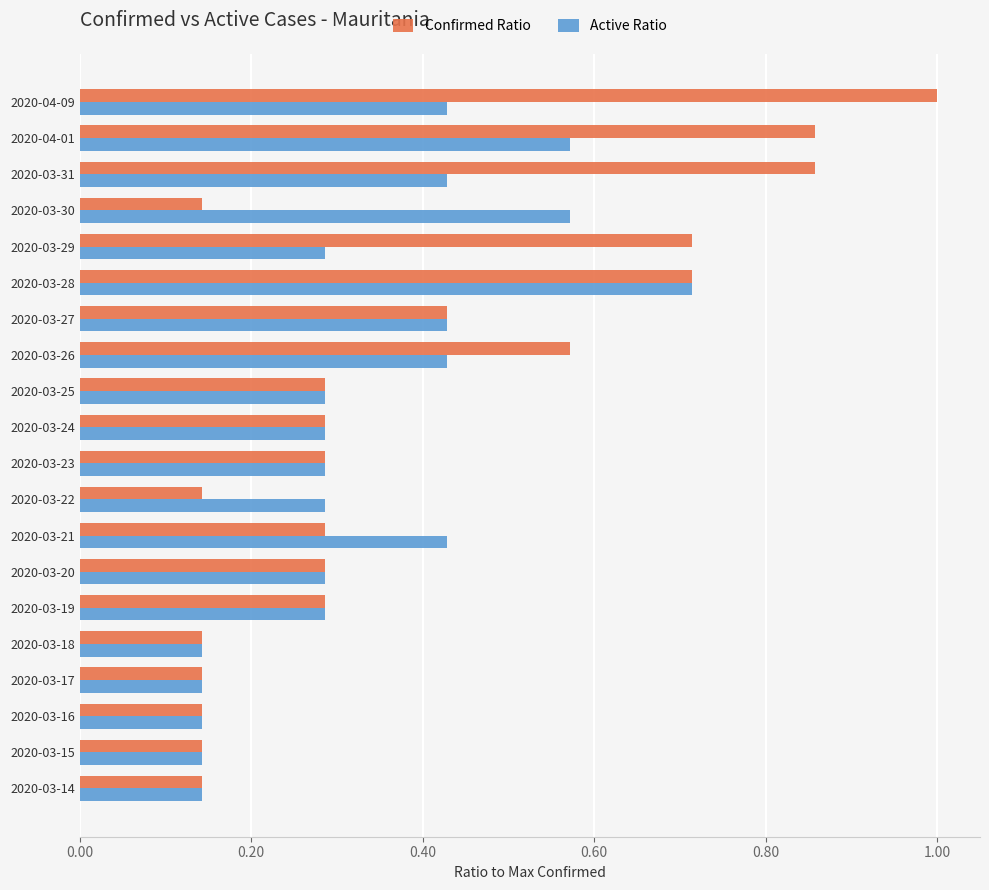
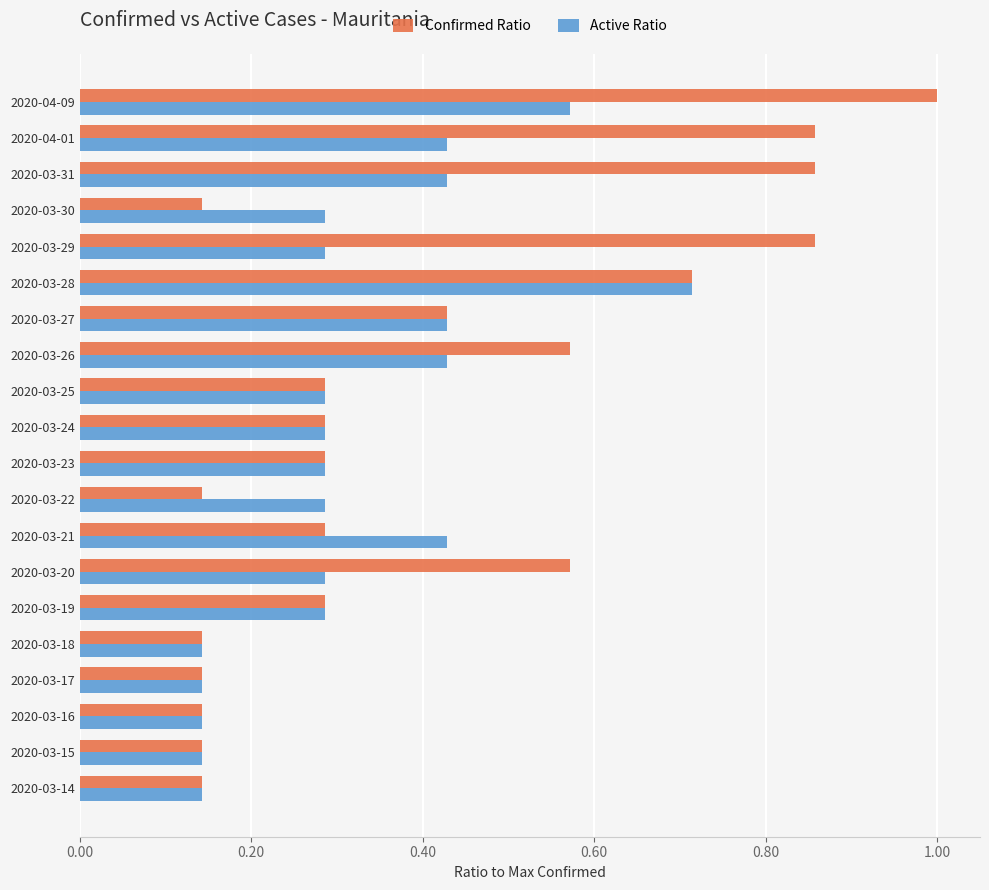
  {
    "Confirmed Ratio": {
      "2020-04-09": 1.00,
      "2020-04-01": 0.86,
      "2020-03-31": 0.86,
      "2020-03-30": 0.14,
-     "2020-03-29": 0.71,
+     "2020-03-29": 0.86,
      "2020-03-28": 0.71,
      "2020-03-27": 0.43,
      "2020-03-26": 0.57,
      "2020-03-25": 0.29,
      "2020-03-24": 0.29,
      "2020-03-23": 0.29,
      "2020-03-22": 0.14,
      "2020-03-21": 0.29,
-     "2020-03-20": 0.29,
+     "2020-03-20": 0.57,
      "2020-03-19": 0.29,
      "2020-03-18": 0.14,
      "2020-03-17": 0.14,
      "2020-03-16": 0.14,
      "2020-03-15": 0.14,
      "2020-03-14": 0.14
    },
    "Active Ratio": {
-     "2020-04-09": 0.43,
-     "2020-04-01": 0.57,
+     "2020-04-09": 0.57,
+     "2020-04-01": 0.43,
      "2020-03-31": 0.43,
-     "2020-03-30": 0.57,
+     "2020-03-30": 0.29,
      "2020-03-29": 0.29,
      "2020-03-28": 0.71,
      "2020-03-27": 0.43,
      "2020-03-26": 0.43,
      "2020-03-25": 0.29,
      "2020-03-24": 0.29,
      "2020-03-23": 0.29,
      "2020-03-22": 0.29,
      "2020-03-21": 0.43,
      "2020-03-20": 0.29,
      "2020-03-19": 0.29,
      "2020-03-18": 0.14,
      "2020-03-17": 0.14,
      "2020-03-16": 0.14,
      "2020-03-15": 0.14,
      "2020-03-14": 0.14
    }
  }
